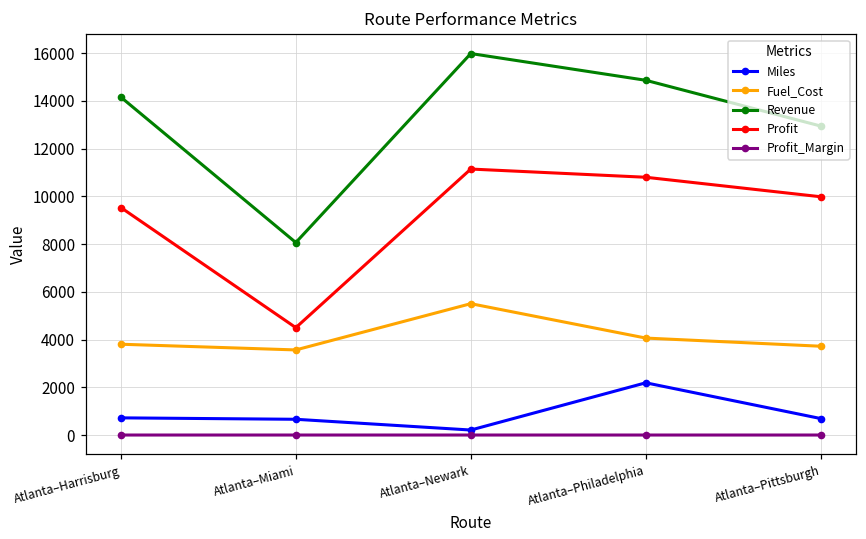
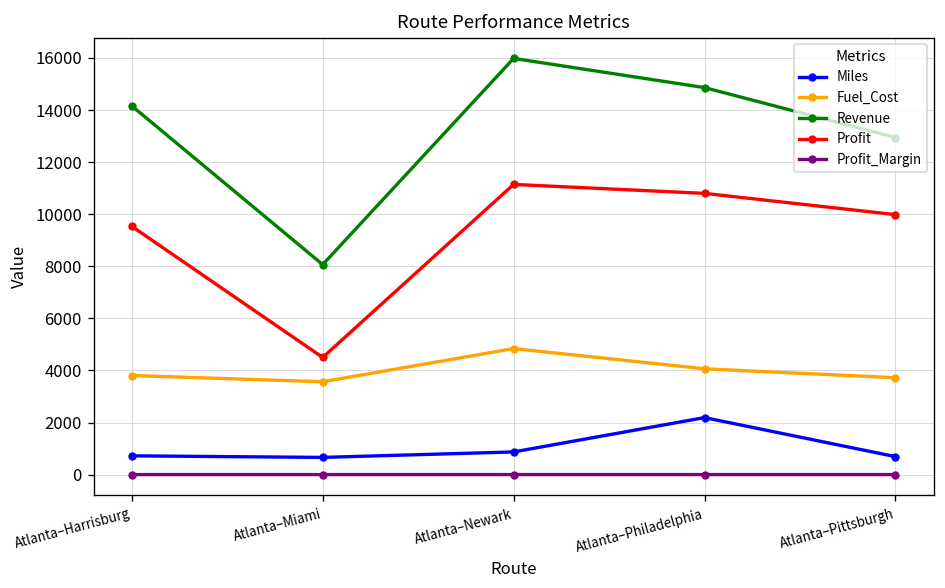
  {
    "Miles": {
      "Atlanta–Harrisburg": 700,
      "Atlanta–Miami": 700,
-     "Atlanta–Newark": 200,
+     "Atlanta–Newark": 900,
      "Atlanta–Philadelphia": 2200,
      "Atlanta–Pittsburgh": 700
    },
    "Fuel_Cost": {
      "Atlanta–Harrisburg": 3800,
      "Atlanta–Miami": 3600,
-     "Atlanta–Newark": 5500,
+     "Atlanta–Newark": 4800,
      "Atlanta–Philadelphia": 4100,
      "Atlanta–Pittsburgh": 3700
    },
    "Revenue": {
      "Atlanta–Harrisburg": 14200,
      "Atlanta–Miami": 8100,
      "Atlanta–Newark": 16000,
      "Atlanta–Philadelphia": 14900
    },
    "Profit": {
      "Atlanta–Harrisburg": 9500,
      "Atlanta–Miami": 4500,
      "Atlanta–Newark": 11100,
      "Atlanta–Philadelphia": 10800,
      "Atlanta–Pittsburgh": 10000
    },
    "Profit_Margin": {
      "Atlanta–Harrisburg": 0,
      "Atlanta–Miami": 0,
      "Atlanta–Newark": 0,
      "Atlanta–Philadelphia": 0,
      "Atlanta–Pittsburgh": 0
    }
  }
